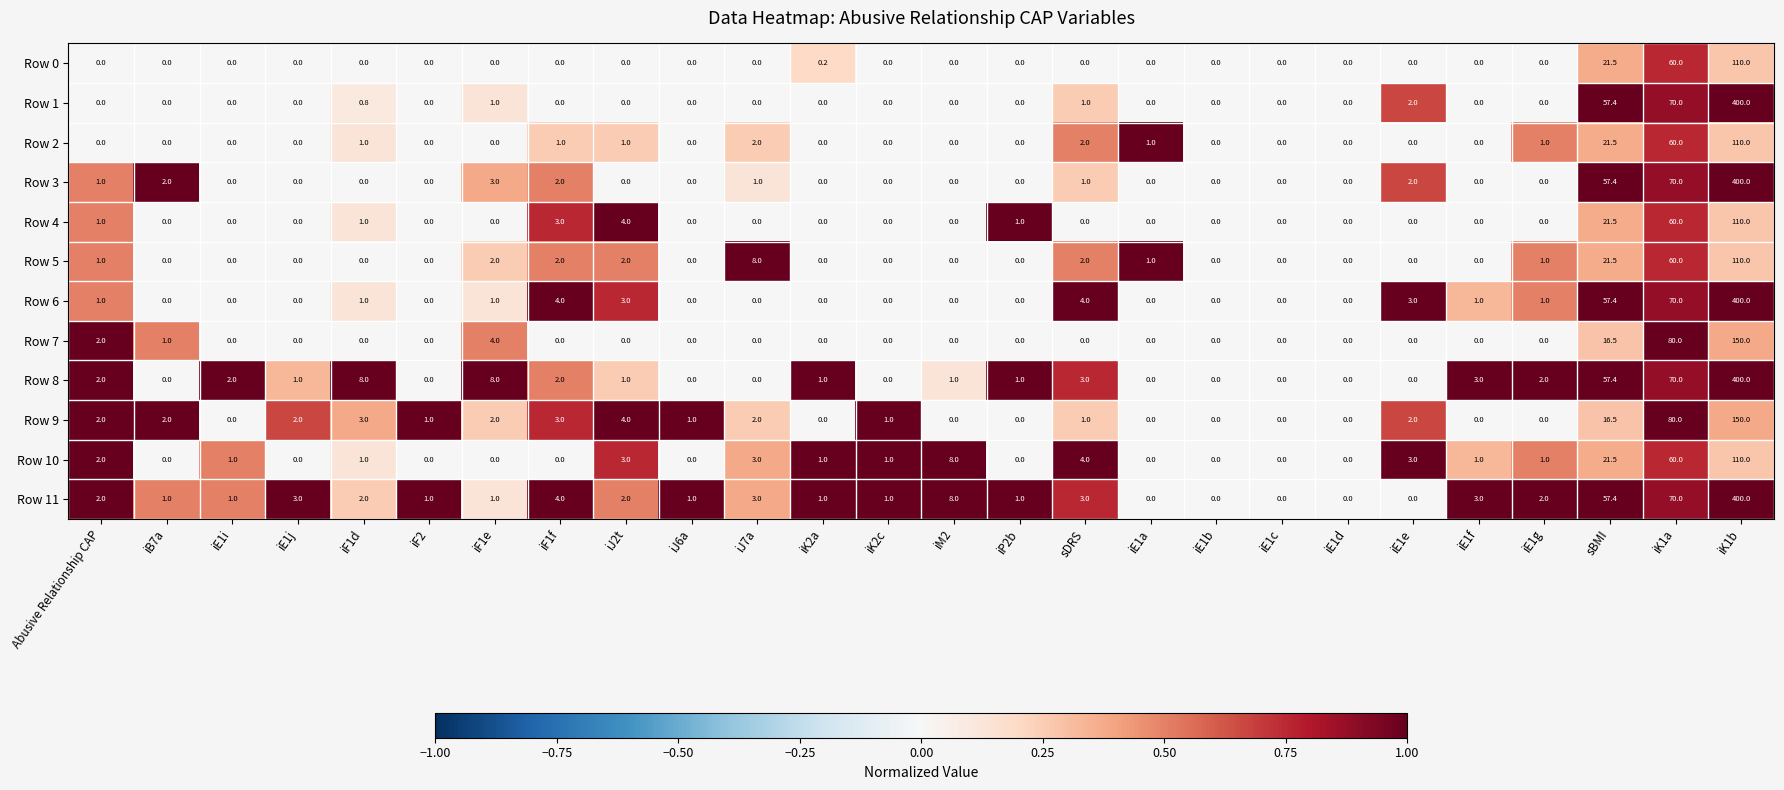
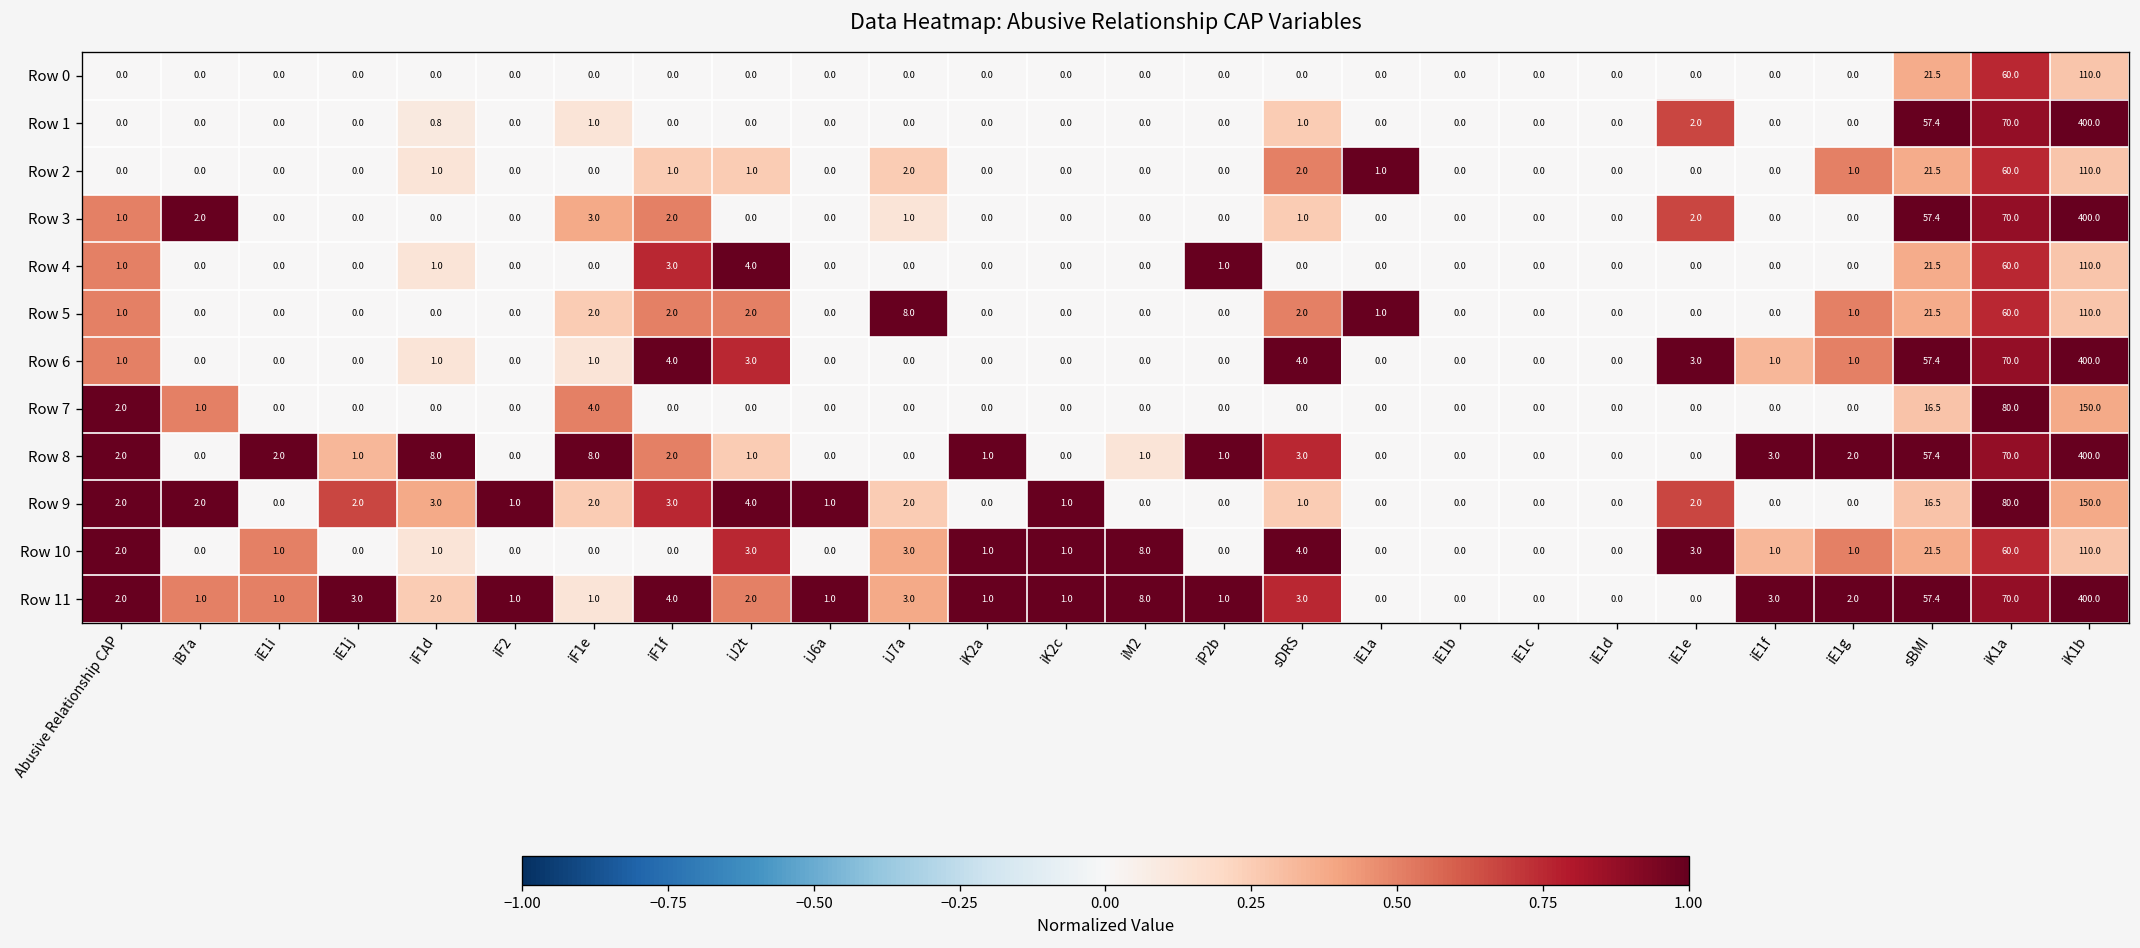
  {
    "Row 0": {
      "Abusive Relationship CAP": 0.0,
      "iB7a": 0.0,
      "iE1i": 0.0,
      "iE1j": 0.0,
      "iF1d": 0.0,
      "iF2": 0.0,
      "iF1e": 0.0,
      "iF1f": 0.0,
      "iJ2t": 0.0,
      "iJ6a": 0.0,
      "iJ7a": 0.0,
-     "iK2a": 0.2,
+     "iK2a": 0.0,
      "iK2c": 0.0,
      "iM2": 0.0,
      "iP2b": 0.0,
      "sDRS": 0.0,
      "iE1a": 0.0,
      "iE1b": 0.0,
      "iE1c": 0.0,
      "iE1d": 0.0,
      "iE1e": 0.0,
      "iE1f": 0.0,
      "iE1g": 0.0,
      "sBMI": 21.5,
      "iK1a": 60.0,
      "iK1b": 110.0
    }
  }
